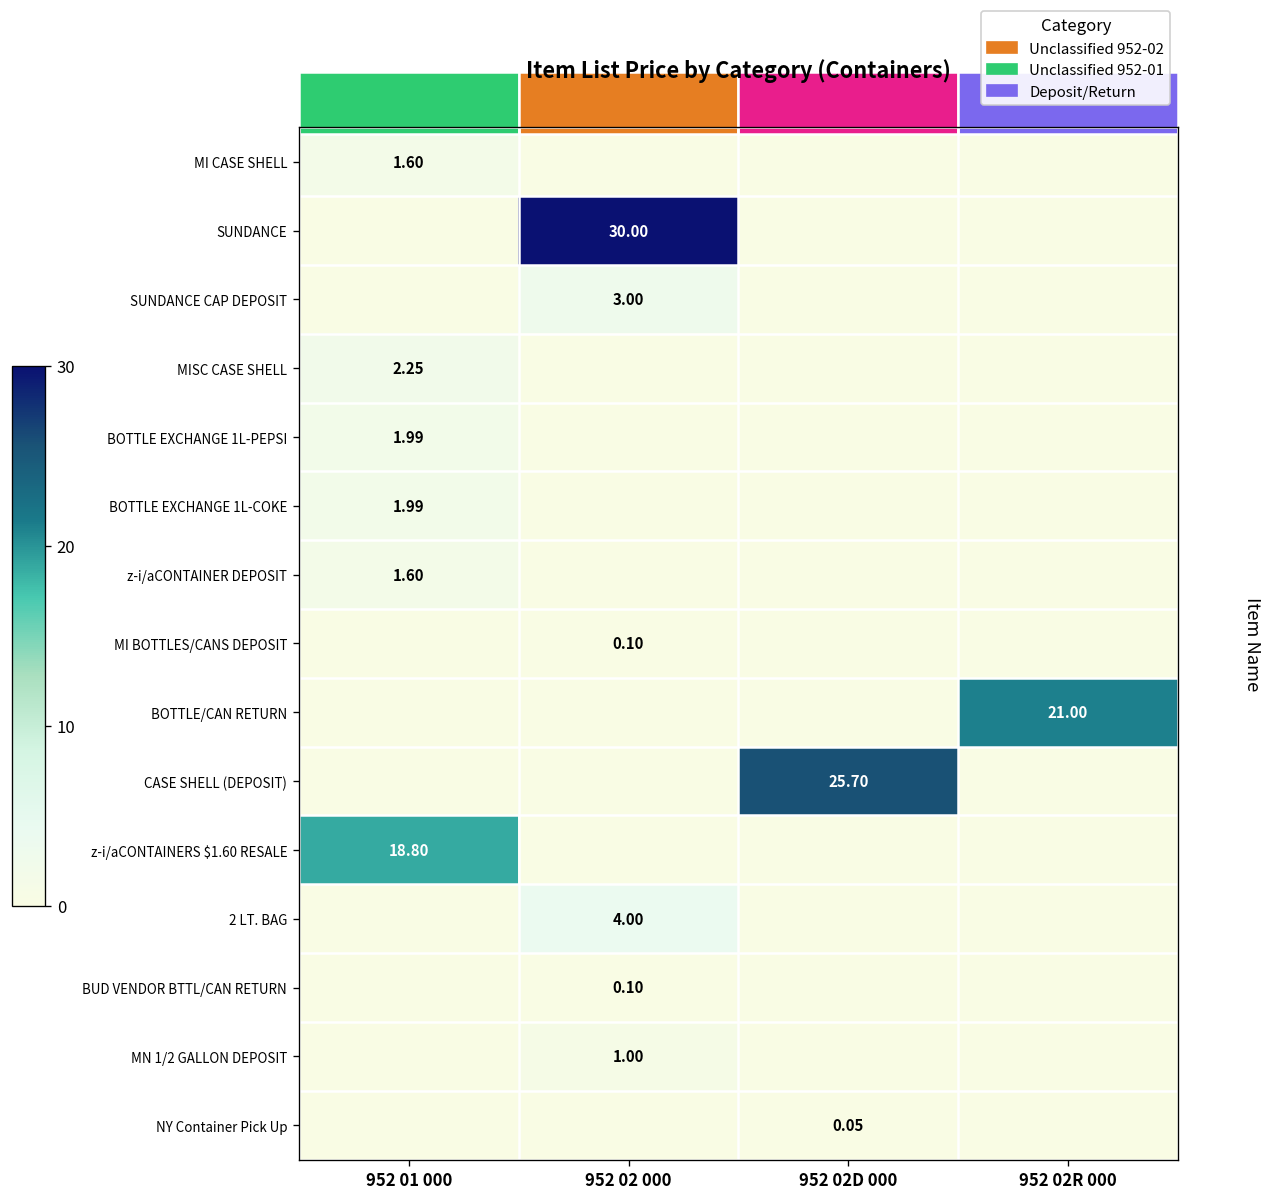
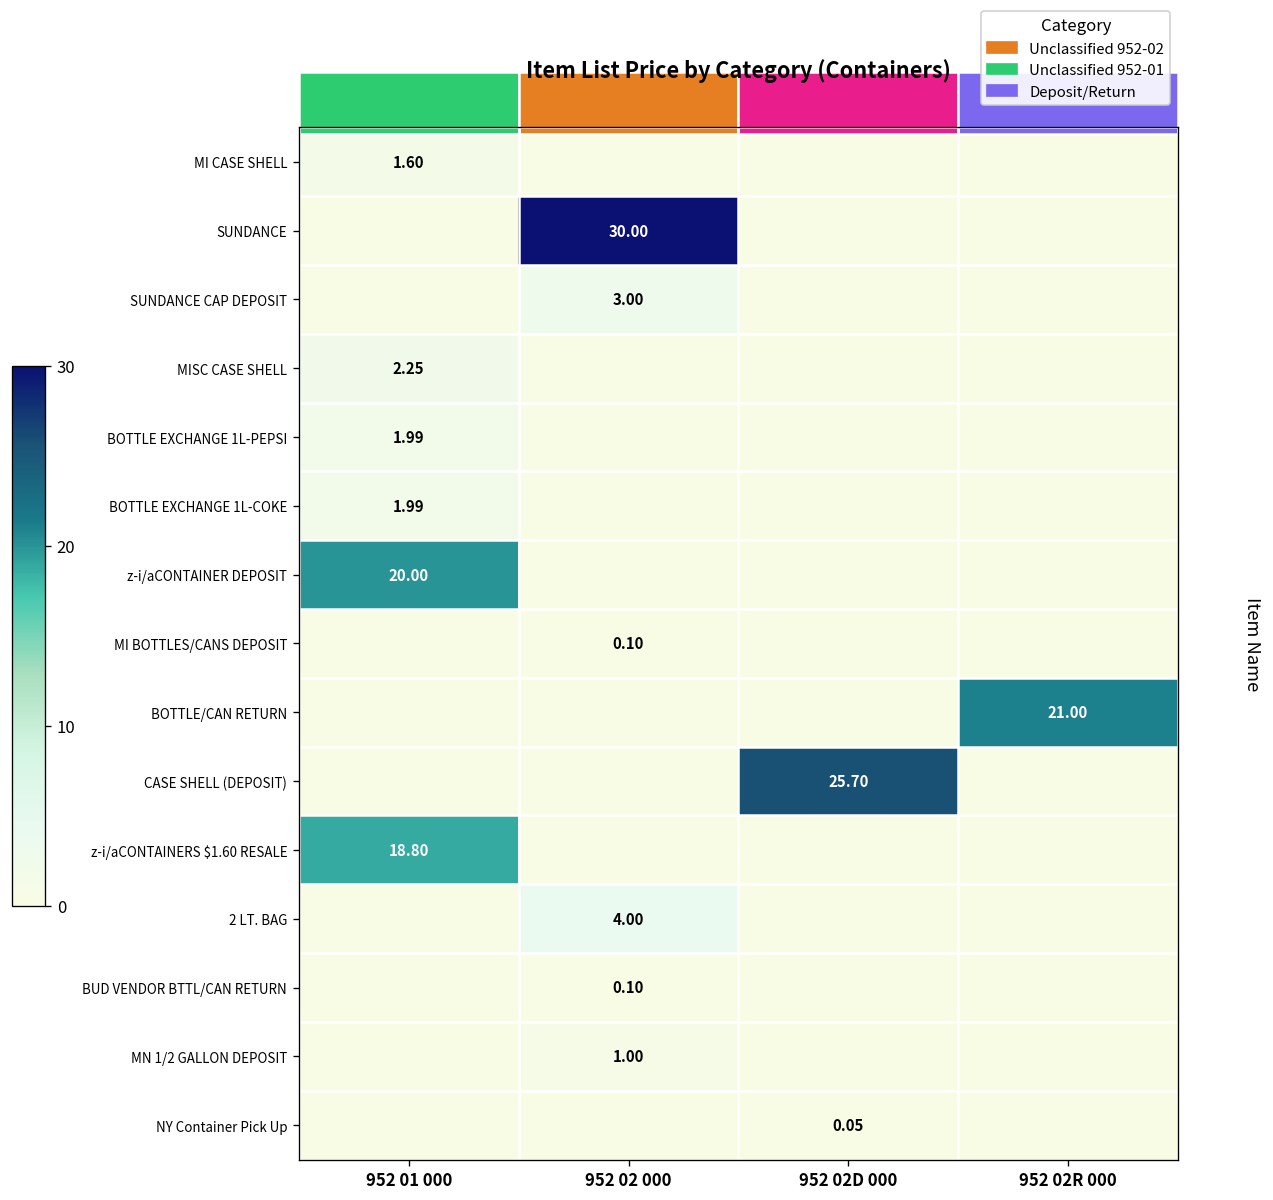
  {
    "MI CASE SHELL": {
      "952 01 000": 1.60
    },
    "SUNDANCE": {
      "952 02 000": 30.00
    },
    "SUNDANCE CAP DEPOSIT": {
      "952 02 000": 3.00
    },
    "MISC CASE SHELL": {
      "952 01 000": 2.25
    },
    "BOTTLE EXCHANGE 1L-PEPSI": {
      "952 01 000": 1.99
    },
    "BOTTLE EXCHANGE 1L-COKE": {
      "952 01 000": 1.99
    },
    "z-i/aCONTAINER DEPOSIT": {
-     "952 01 000": 1.60
+     "952 01 000": 20.00
    },
    "MI BOTTLES/CANS DEPOSIT": {
      "952 02 000": 0.10
    },
    "BOTTLE/CAN RETURN": {
      "952 02R 000": 21.00
    },
    "CASE SHELL (DEPOSIT)": {
      "952 02D 000": 25.70
    },
    "z-i/aCONTAINERS $1.60 RESALE": {
      "952 01 000": 18.80
    },
    "2 LT. BAG": {
      "952 02 000": 4.00
    },
    "BUD VENDOR BTTL/CAN RETURN": {
      "952 02 000": 0.10
    },
    "MN 1/2 GALLON DEPOSIT": {
      "952 02 000": 1.00
    },
    "NY Container Pick Up": {
      "952 02D 000": 0.05
    }
  }
